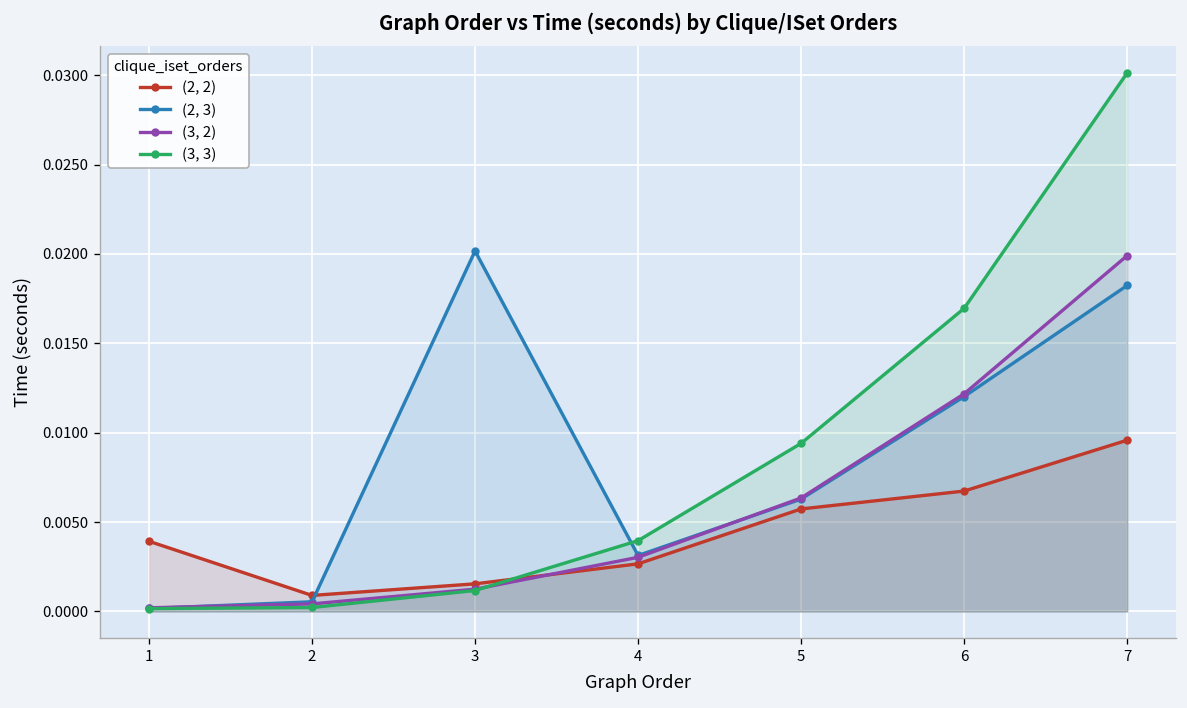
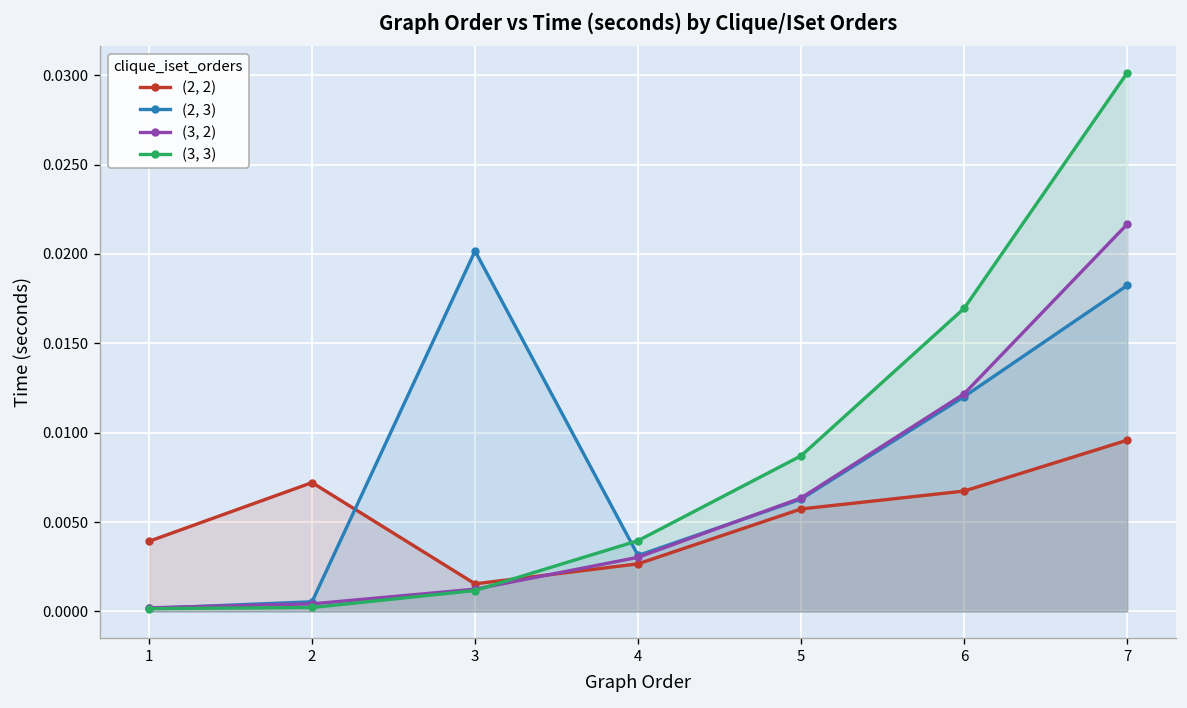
  {
    "(2, 2)": {
      "1": 0.0039,
-     "2": 0.0009,
+     "2": 0.0072,
      "3": 0.0015,
      "4": 0.0027,
      "5": 0.0057,
      "6": 0.0067,
      "7": 0.0096
    },
    "(2, 3)": {
      "3": 0.0202,
      "7": 0.0182
    },
    "(3, 2)": {
-     "7": 0.0199
+     "7": 0.0217
    },
    "(3, 3)": {
      "2": 0.0002,
      "4": 0.0040,
-     "5": 0.0094,
+     "5": 0.0087,
      "6": 0.0170,
      "7": 0.0301
    }
  }
